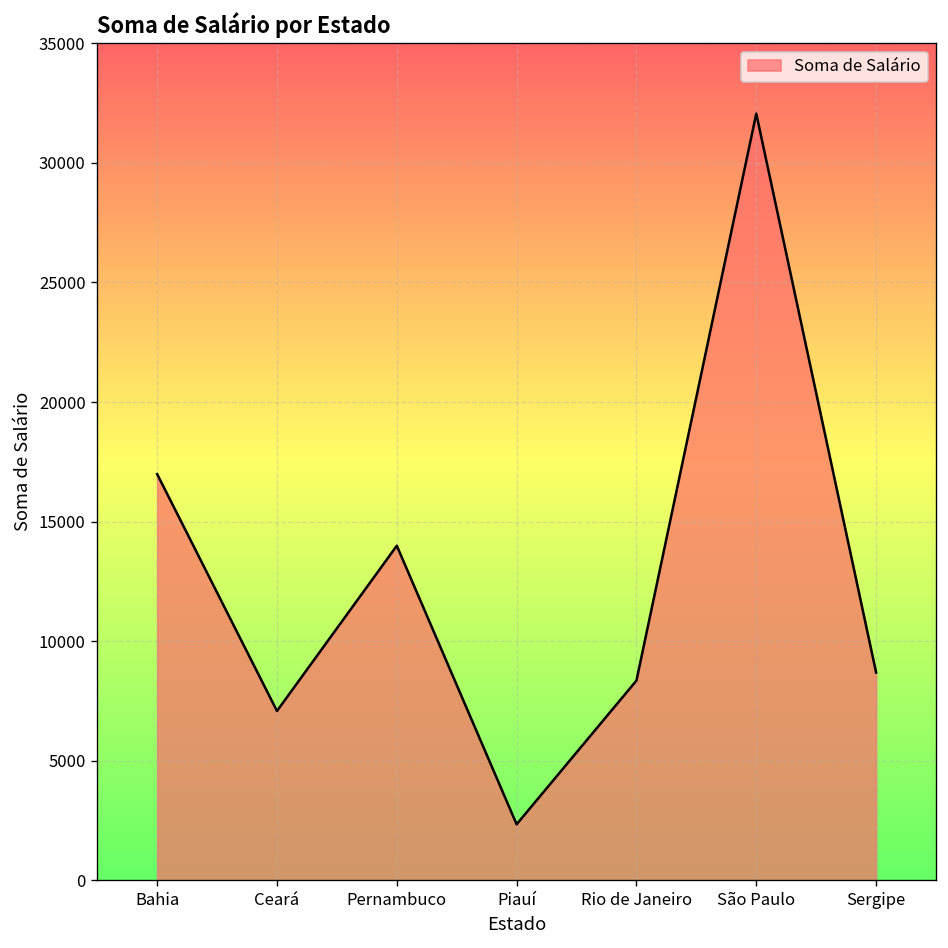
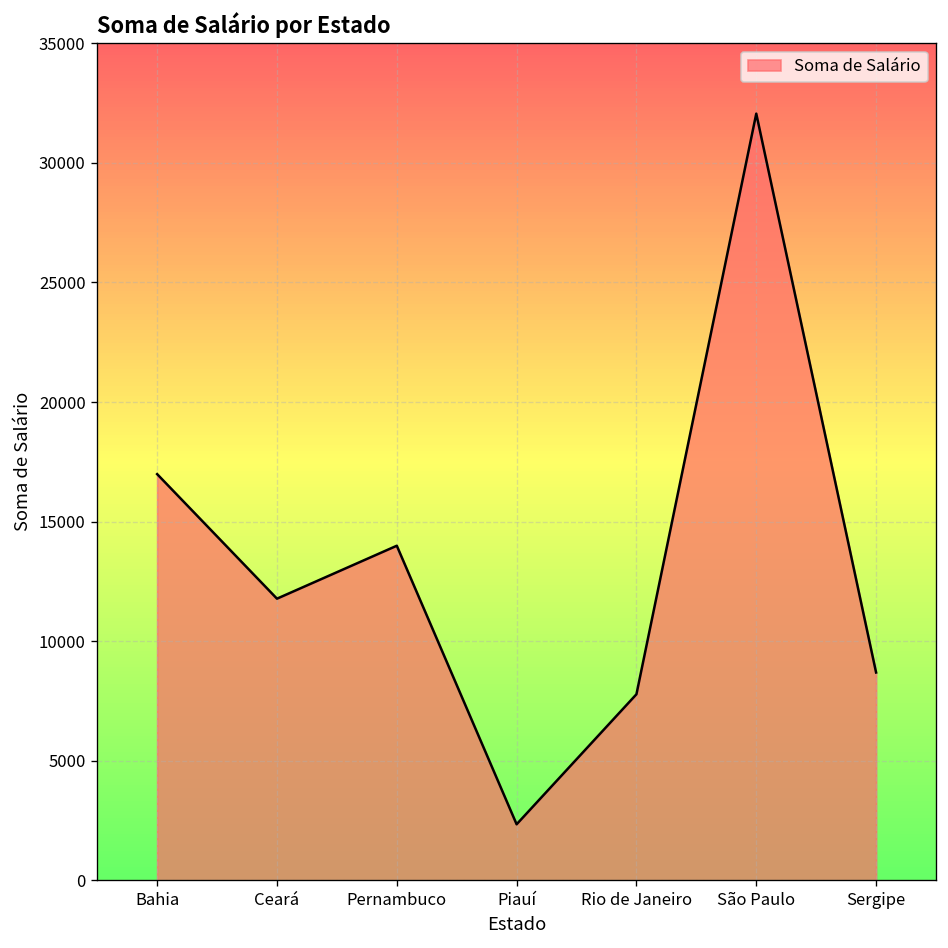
  {
    "Bahia": 17000,
-   "Ceará": 7100,
+   "Ceará": 11800,
    "Pernambuco": 14000,
    "Piauí": 2300,
-   "Rio de Janeiro": 8400,
+   "Rio de Janeiro": 7800,
    "São Paulo": 32100,
    "Sergipe": 8700
  }
